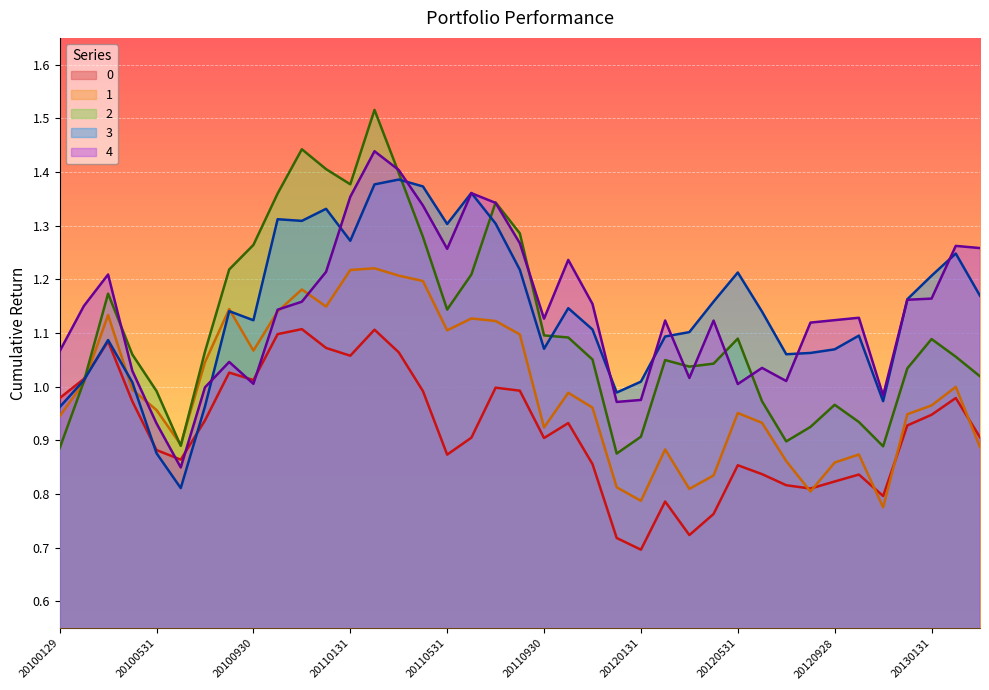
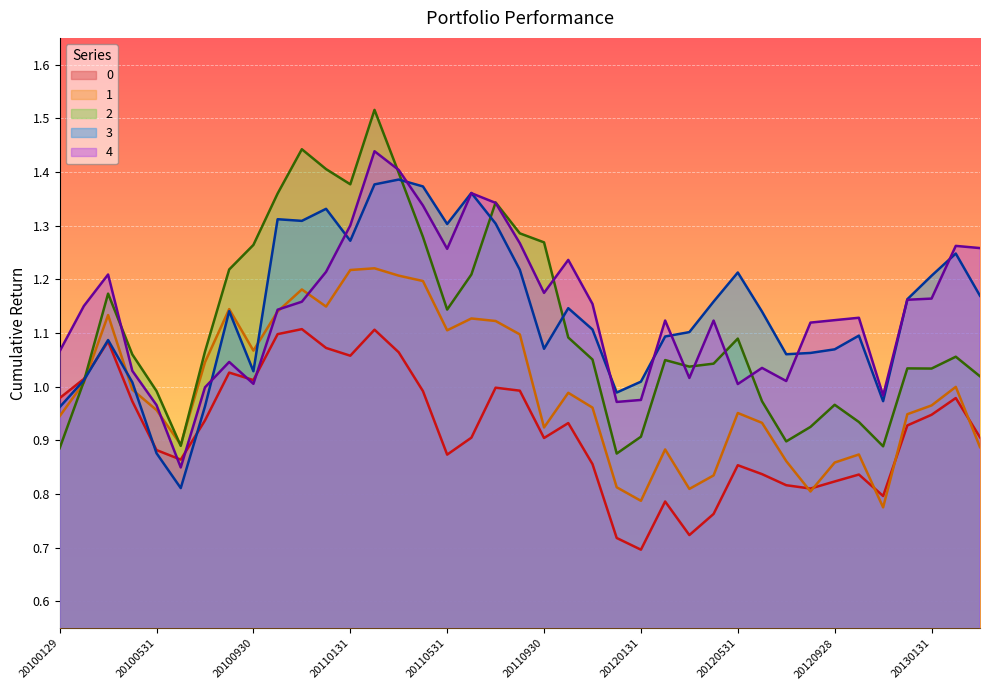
  {
    "2": {
      "20100129": 0.89,
      "20100531": 0.99,
      "20100930": 1.26,
      "20110131": 1.38,
      "20110531": 1.14,
-     "20110930": 1.10,
+     "20110930": 1.27,
      "20120131": 0.91,
      "20120531": 1.09,
      "20120928": 0.97,
-     "20130131": 1.09
+     "20130131": 1.03
    },
    "3": {
      "20100129": 0.96,
      "20100531": 0.88,
-     "20100930": 1.12,
+     "20100930": 1.03,
      "20110131": 1.27,
      "20110531": 1.30,
      "20110930": 1.07,
      "20120131": 1.01,
      "20120531": 1.21,
      "20120928": 1.07,
      "20130131": 1.21
    },
    "4": {
      "20100129": 1.07,
-     "20100531": 0.93,
+     "20100531": 0.97,
      "20100930": 1.01,
-     "20110131": 1.35,
+     "20110131": 1.30,
      "20110531": 1.26,
-     "20110930": 1.13,
+     "20110930": 1.17,
      "20120131": 0.98,
      "20120531": 1.00,
      "20120928": 1.12,
      "20130131": 1.16
    }
  }
